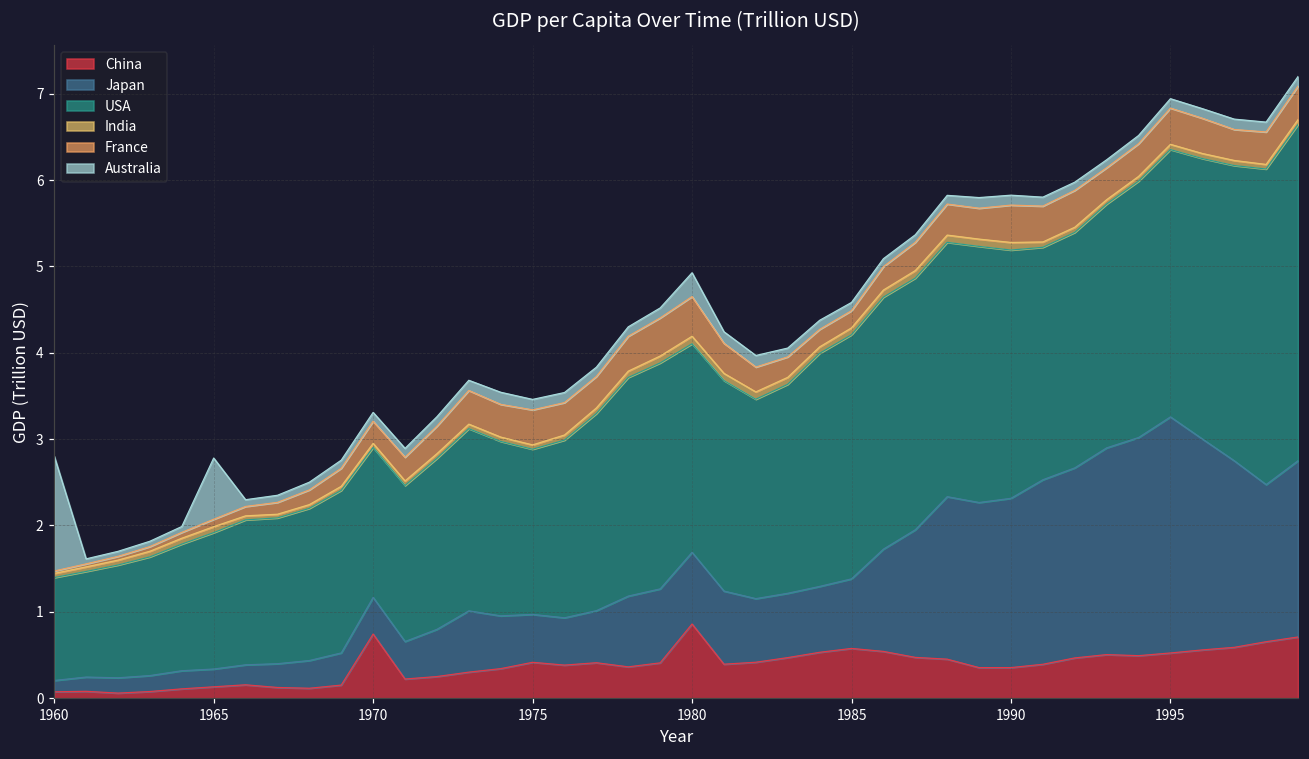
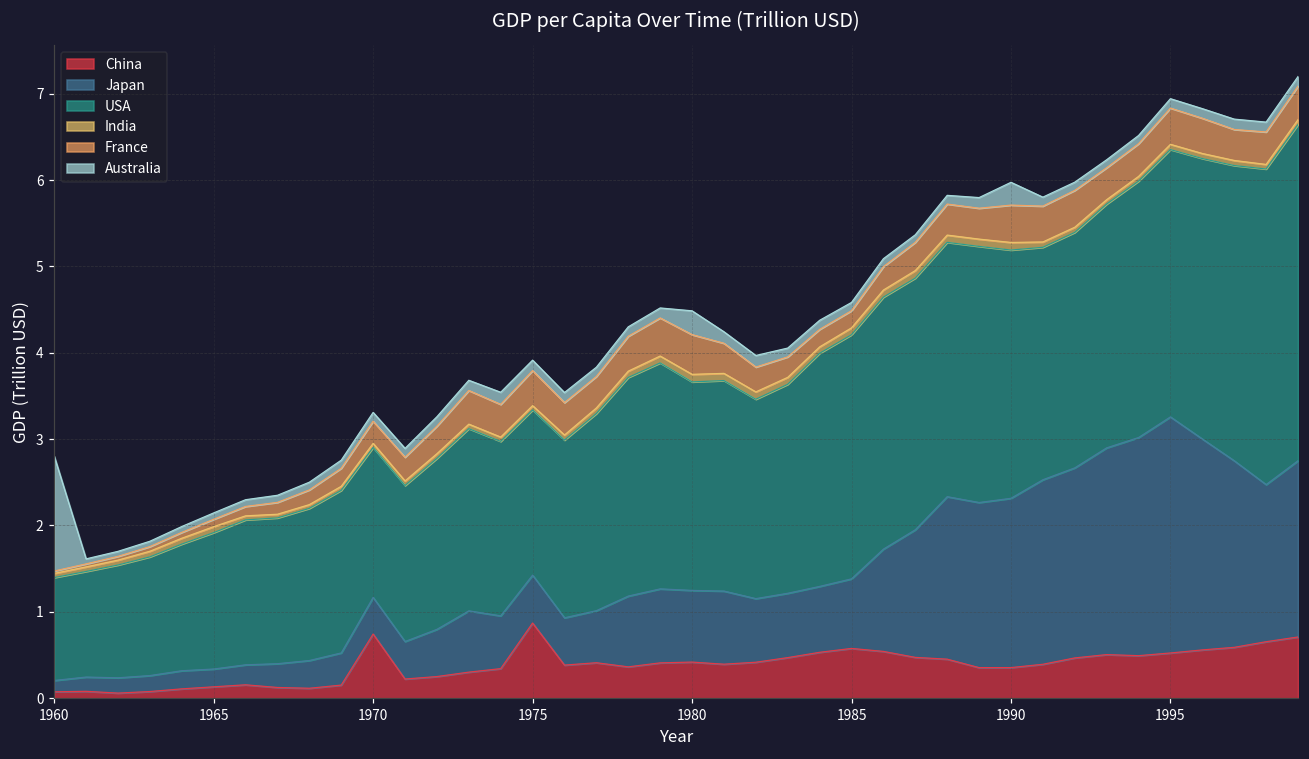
  {
    "China": {
      "1960": 0.1,
      "1965": 0.1,
      "1970": 0.7,
-     "1975": 0.4,
-     "1980": 0.9,
+     "1975": 0.9,
+     "1980": 0.4,
      "1985": 0.6,
      "1990": 0.4,
      "1995": 0.5
    },
    "Australia": {
      "1960": 1.3,
-     "1965": 0.7,
+     "1965": 0.1,
      "1970": 0.1,
      "1975": 0.1,
      "1980": 0.3,
      "1985": 0.1,
-     "1990": 0.1,
+     "1990": 0.3,
      "1995": 0.1
    }
  }
